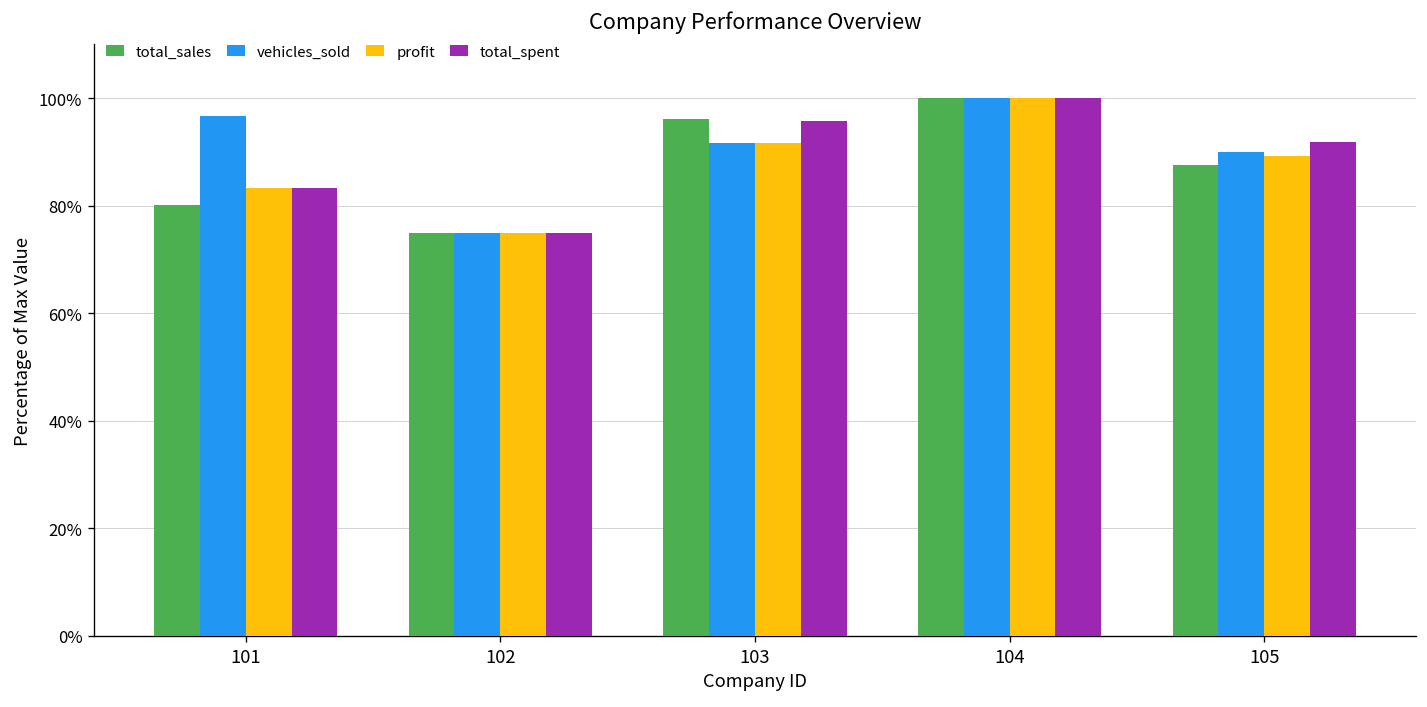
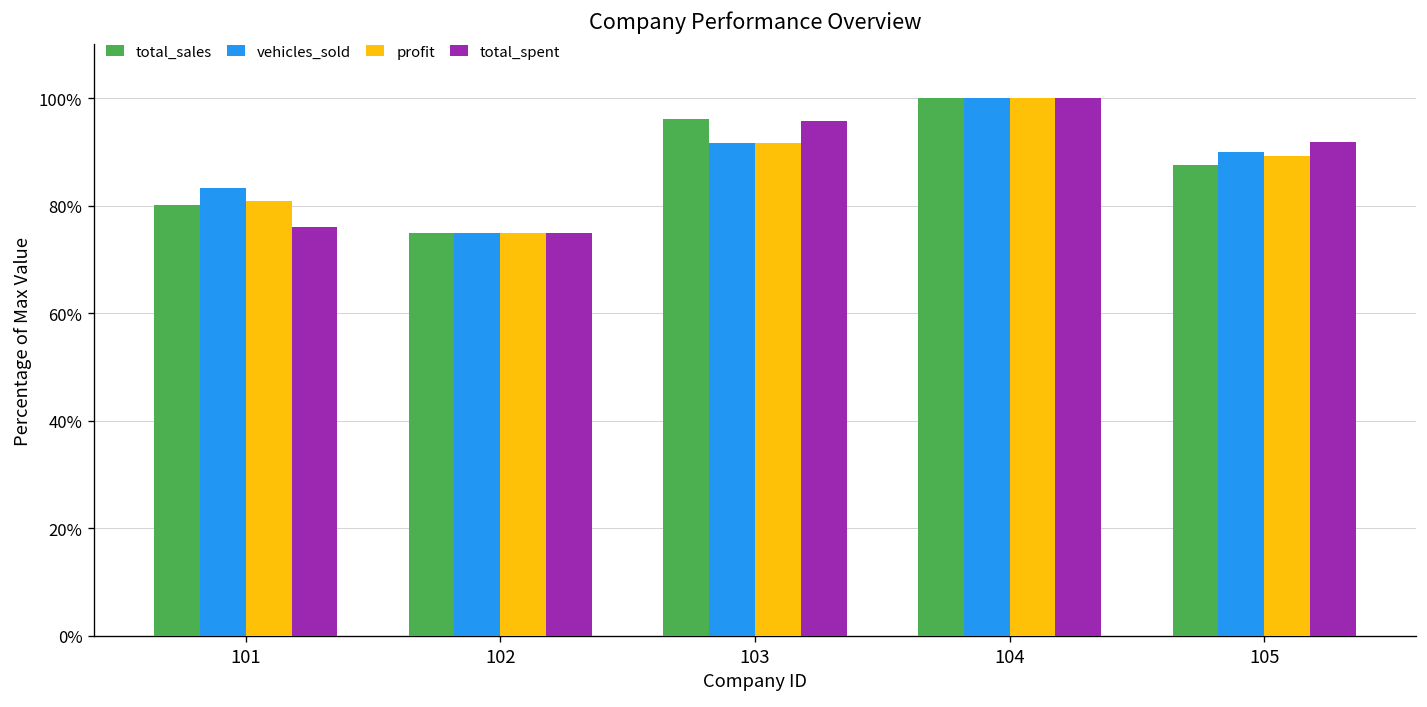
  {
    "total_sales": {
      "101": "80%",
      "102": "75%",
      "103": "96%",
      "104": "100%",
      "105": "88%"
    },
    "vehicles_sold": {
-     "101": "97%",
+     "101": "83%",
      "102": "75%",
      "103": "92%",
      "104": "100%",
      "105": "90%"
    },
    "profit": {
-     "101": "83%",
+     "101": "81%",
      "102": "75%",
      "103": "92%",
      "104": "100%",
      "105": "89%"
    },
    "total_spent": {
-     "101": "83%",
+     "101": "76%",
      "102": "75%",
      "103": "96%",
      "104": "100%",
      "105": "92%"
    }
  }
